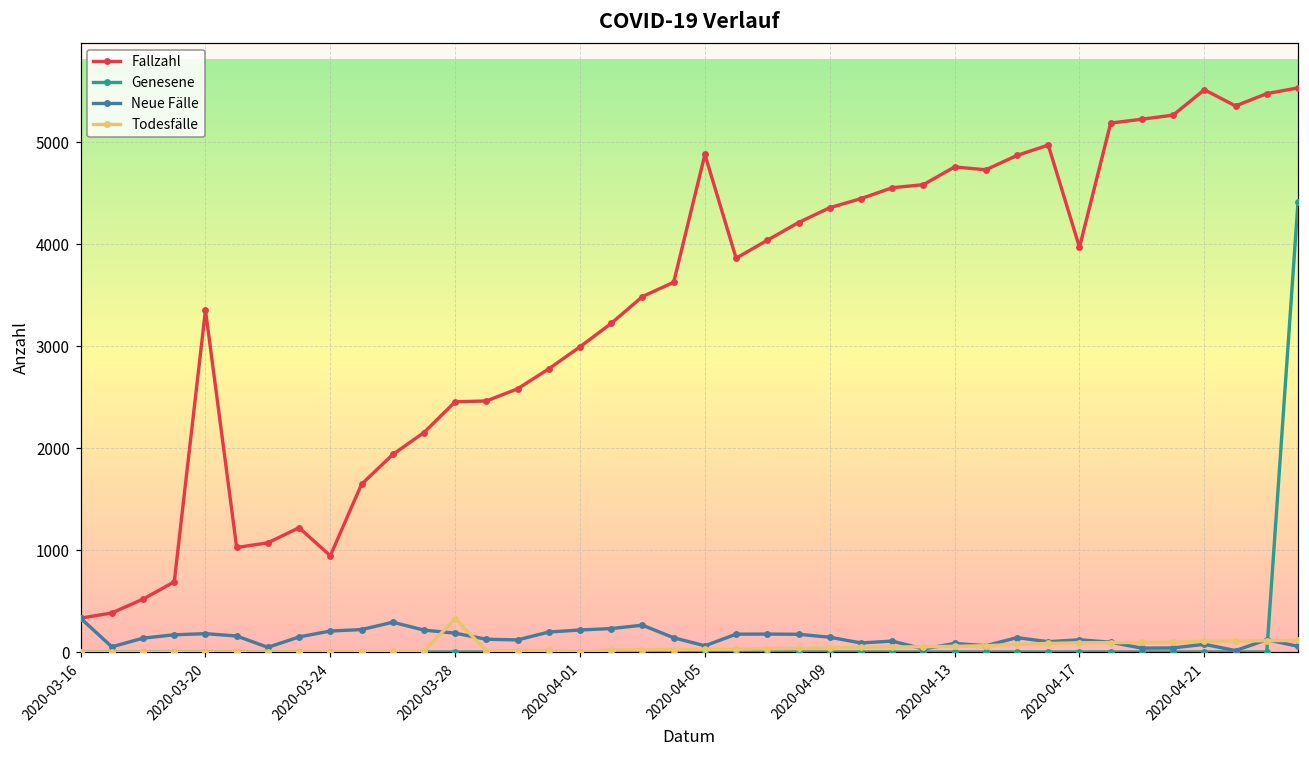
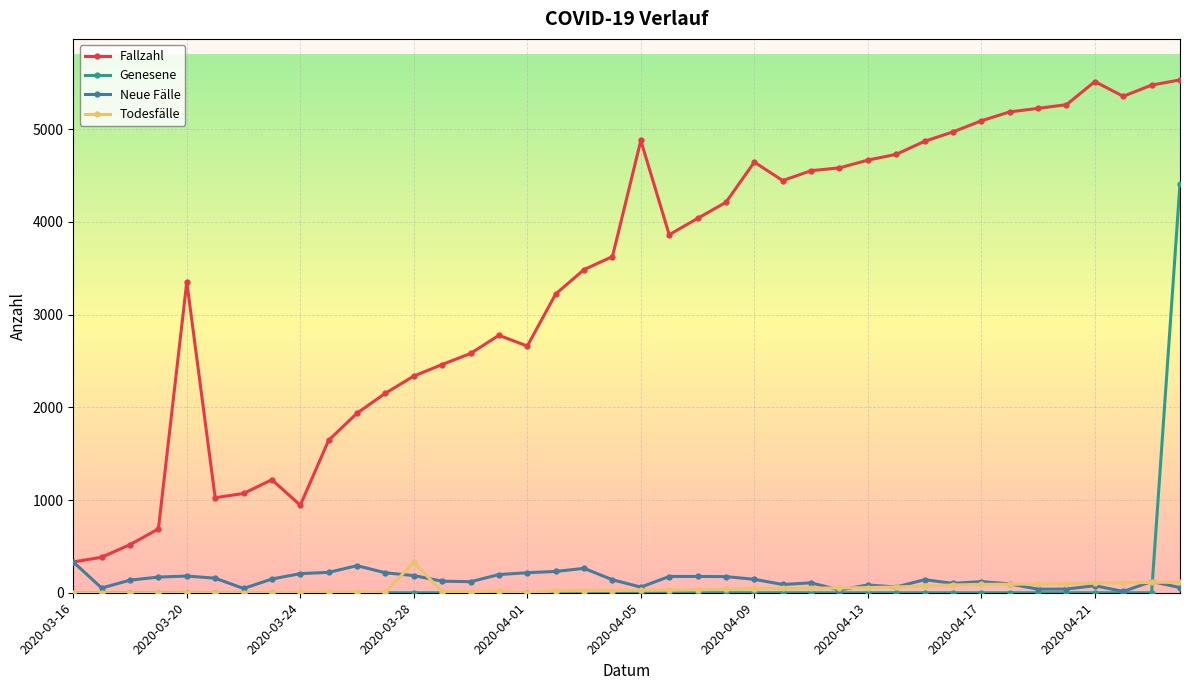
  {
    "Fallzahl": {
      "2020-03-20": 3400,
      "2020-03-24": 900,
-     "2020-03-28": 2500,
-     "2020-04-01": 3000,
+     "2020-03-28": 2300,
+     "2020-04-01": 2700,
      "2020-04-05": 4900,
-     "2020-04-09": 4400,
-     "2020-04-13": 4800,
-     "2020-04-17": 4000,
+     "2020-04-09": 4600,
+     "2020-04-13": 4700,
+     "2020-04-17": 5100,
      "2020-04-21": 5500
    },
    "Todesfälle": {
      "2020-03-28": 300,
      "2020-04-09": 0,
      "2020-04-13": 100,
      "2020-04-17": 100,
      "2020-04-21": 100
    }
  }
